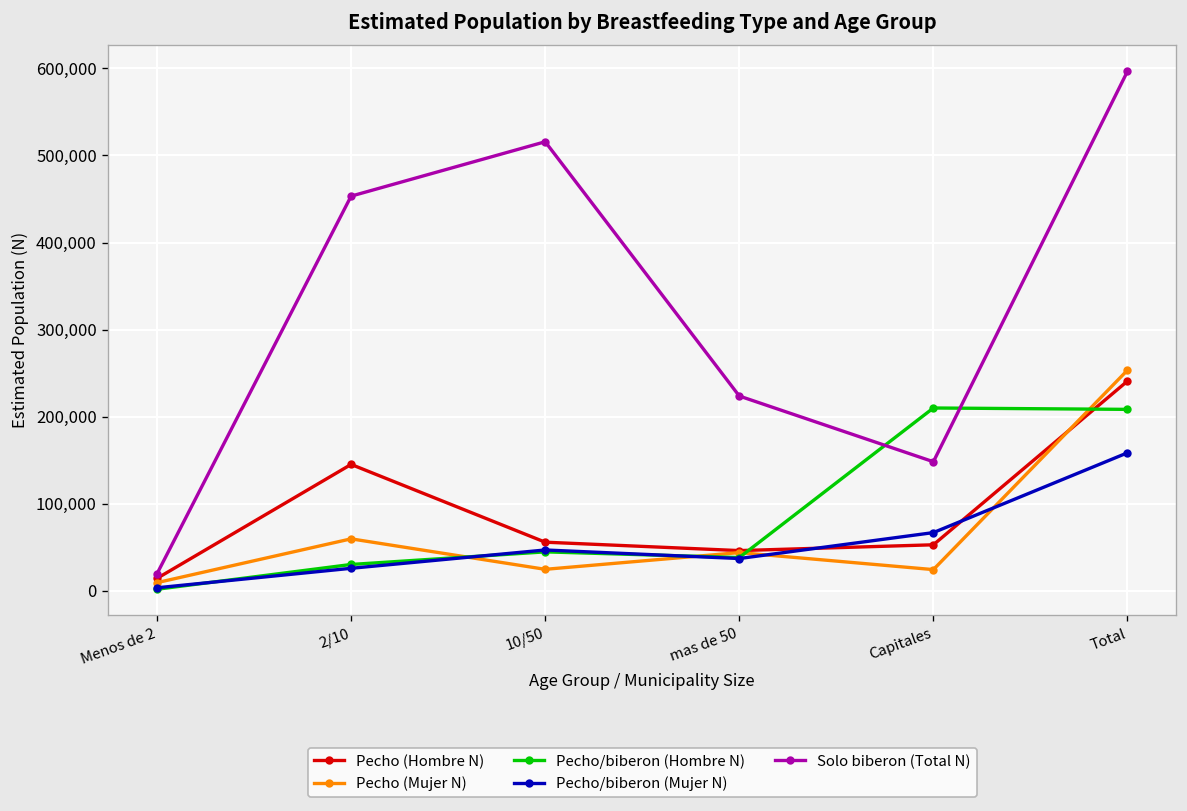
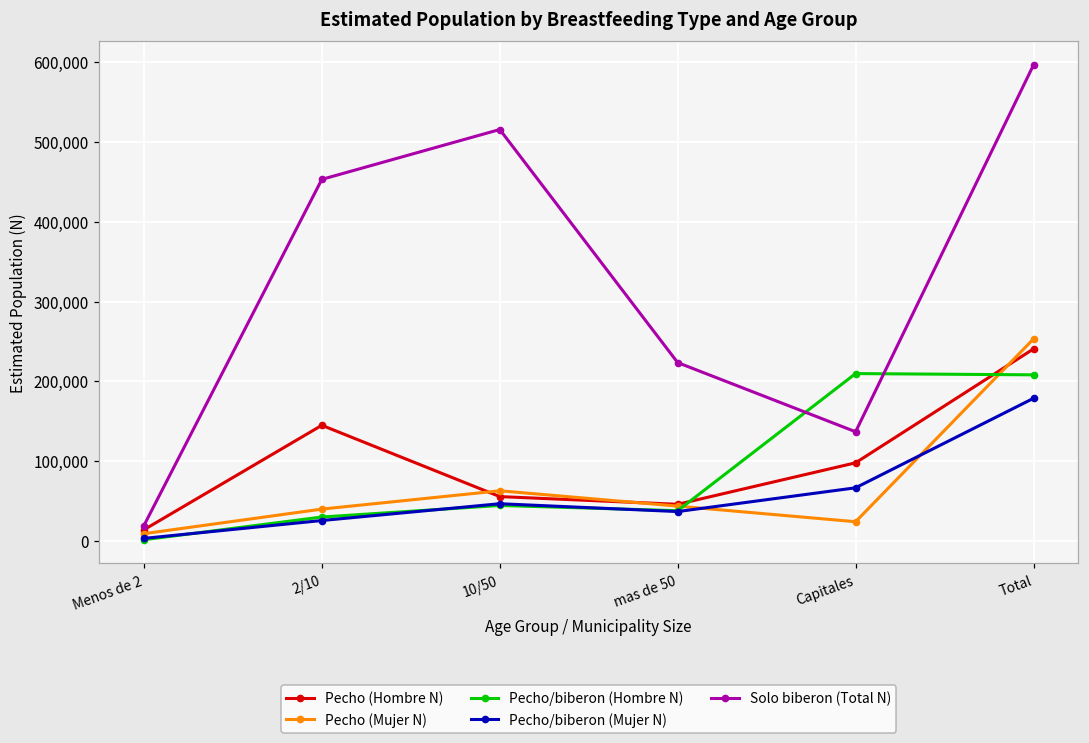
  {
    "Pecho (Hombre N)": {
      "Menos de 2": "10,000",
      "2/10": "140,000",
      "10/50": "60,000",
-     "Capitales": "50,000",
+     "Capitales": "100,000",
      "Total": "240,000"
    },
    "Pecho (Mujer N)": {
      "Menos de 2": "10,000",
-     "2/10": "60,000",
-     "10/50": "20,000",
+     "2/10": "40,000",
+     "10/50": "60,000",
      "Capitales": "20,000",
      "Total": "250,000"
    },
    "Pecho/biberon (Hombre N)": {
      "2/10": "30,000",
      "Capitales": "210,000",
      "Total": "210,000"
    },
    "Pecho/biberon (Mujer N)": {
      "2/10": "30,000",
      "Capitales": "70,000",
-     "Total": "160,000"
+     "Total": "180,000"
    },
    "Solo biberon (Total N)": {
      "Menos de 2": "20,000",
      "2/10": "450,000",
      "10/50": "520,000",
      "mas de 50": "220,000",
-     "Capitales": "150,000",
+     "Capitales": "140,000",
      "Total": "600,000"
    }
  }
